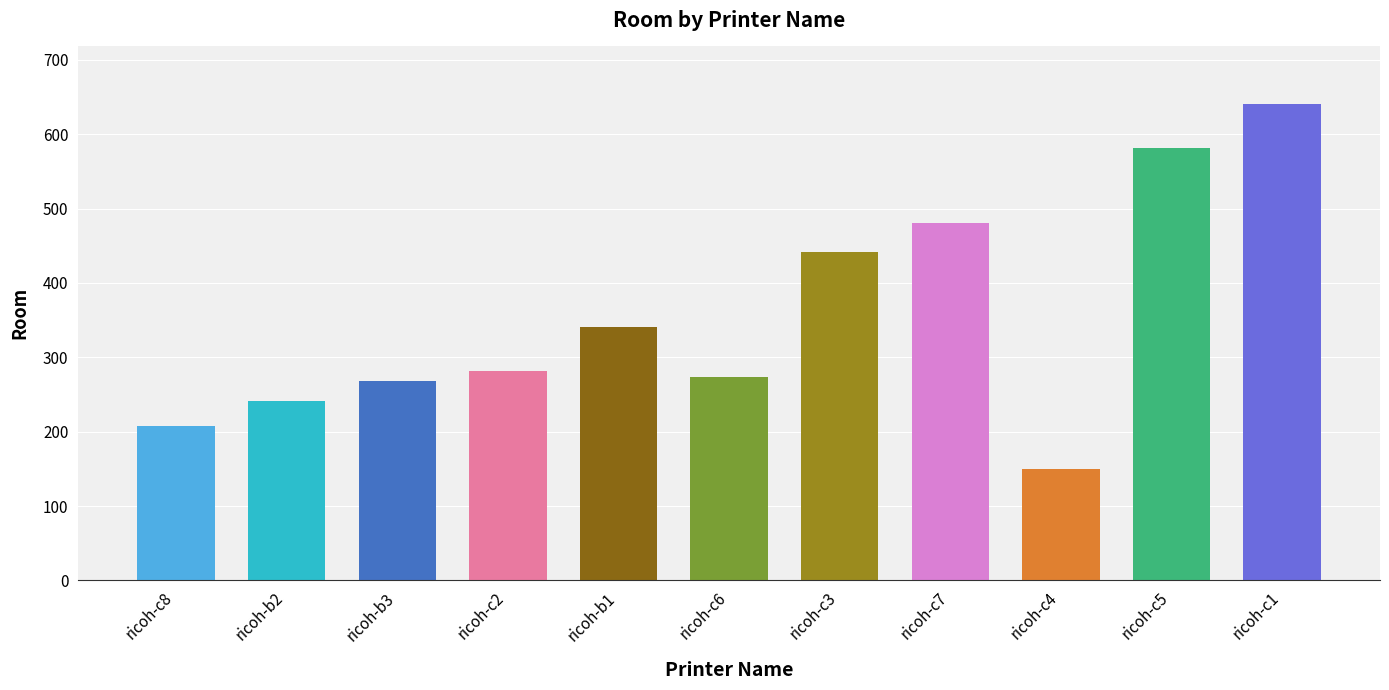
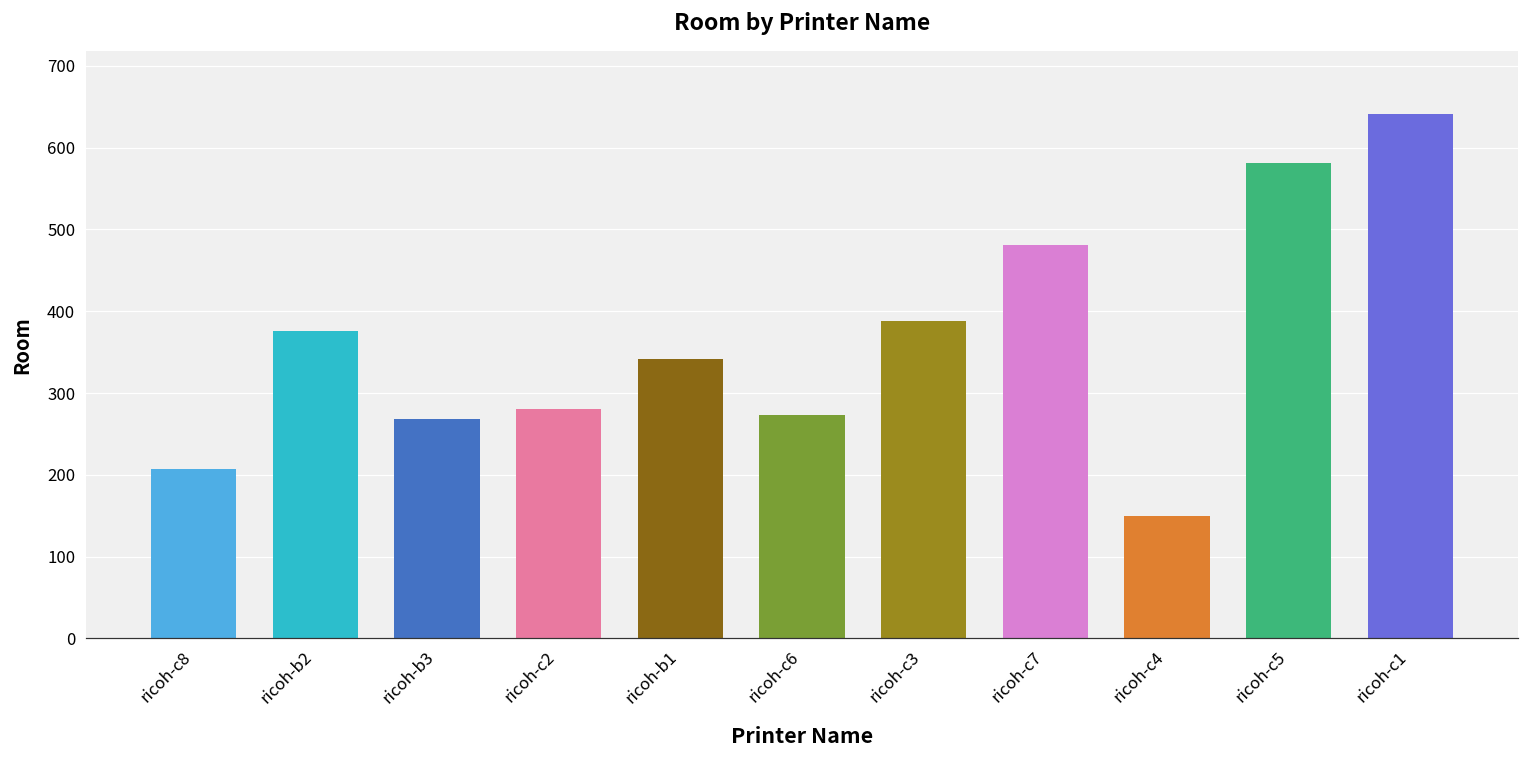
  {
    "ricoh-c8": 210,
-   "ricoh-b2": 240,
+   "ricoh-b2": 380,
    "ricoh-b3": 270,
    "ricoh-c2": 280,
    "ricoh-b1": 340,
    "ricoh-c6": 270,
-   "ricoh-c3": 440,
+   "ricoh-c3": 390,
    "ricoh-c7": 480,
    "ricoh-c4": 150,
    "ricoh-c5": 580,
    "ricoh-c1": 640
  }
